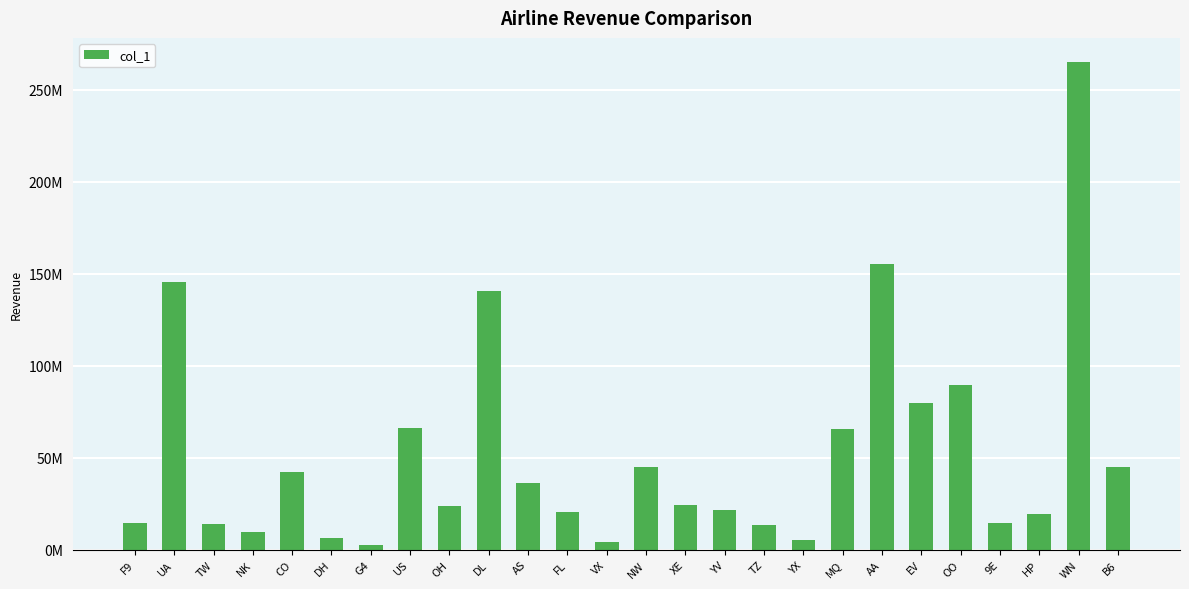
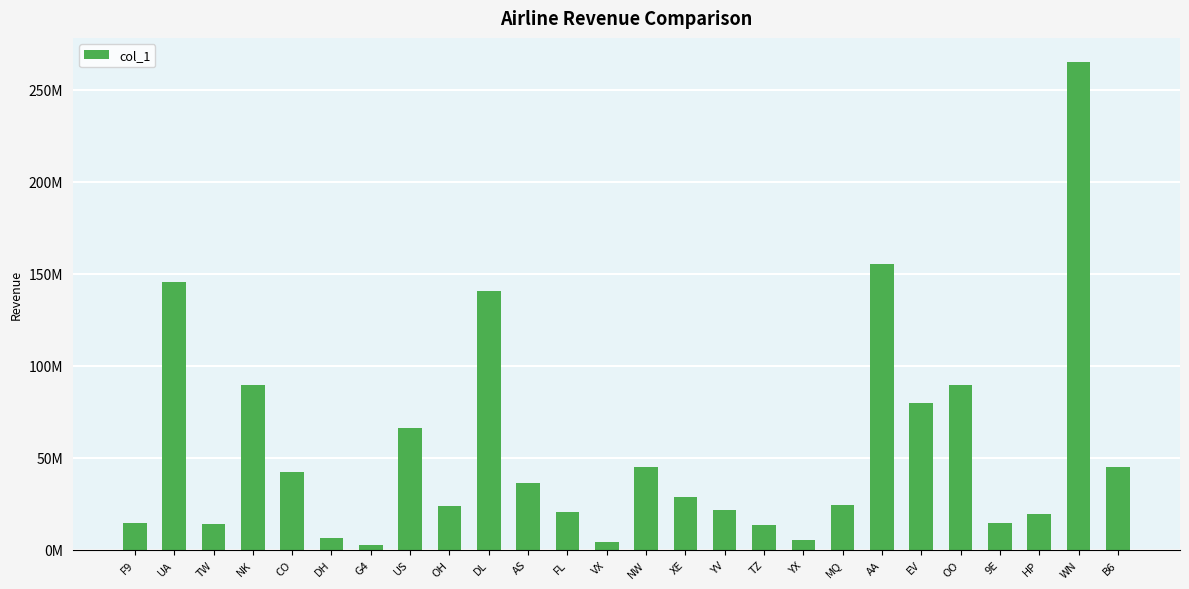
  {
    "F9": 15000000,
    "UA": 145000000,
    "TW": 14000000,
-   "NK": 9000000,
+   "NK": 89000000,
    "CO": 42000000,
    "DH": 7000000,
    "G4": 3000000,
    "US": 66000000,
    "OH": 24000000,
    "DL": 141000000,
    "AS": 36000000,
    "FL": 20000000,
    "VX": 4000000,
    "NW": 45000000,
-   "XE": 24000000,
+   "XE": 29000000,
    "YV": 22000000,
    "TZ": 13000000,
    "YX": 5000000,
-   "MQ": 65000000,
+   "MQ": 24000000,
    "AA": 155000000,
    "EV": 79000000,
    "OO": 90000000,
    "9E": 14000000,
    "HP": 19000000,
    "WN": 265000000,
    "B6": 45000000
  }
